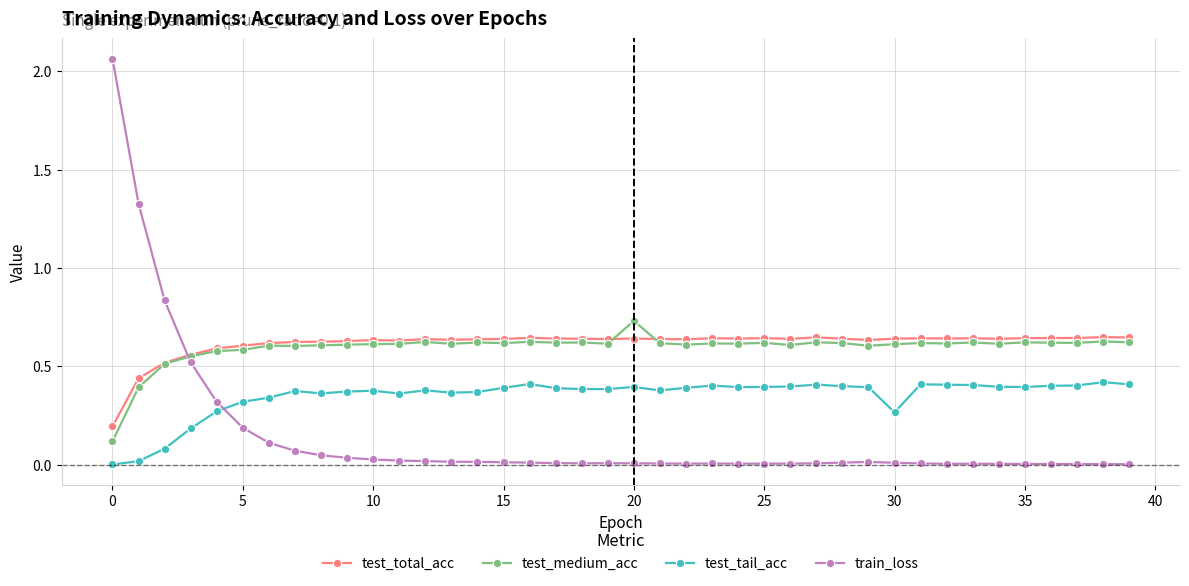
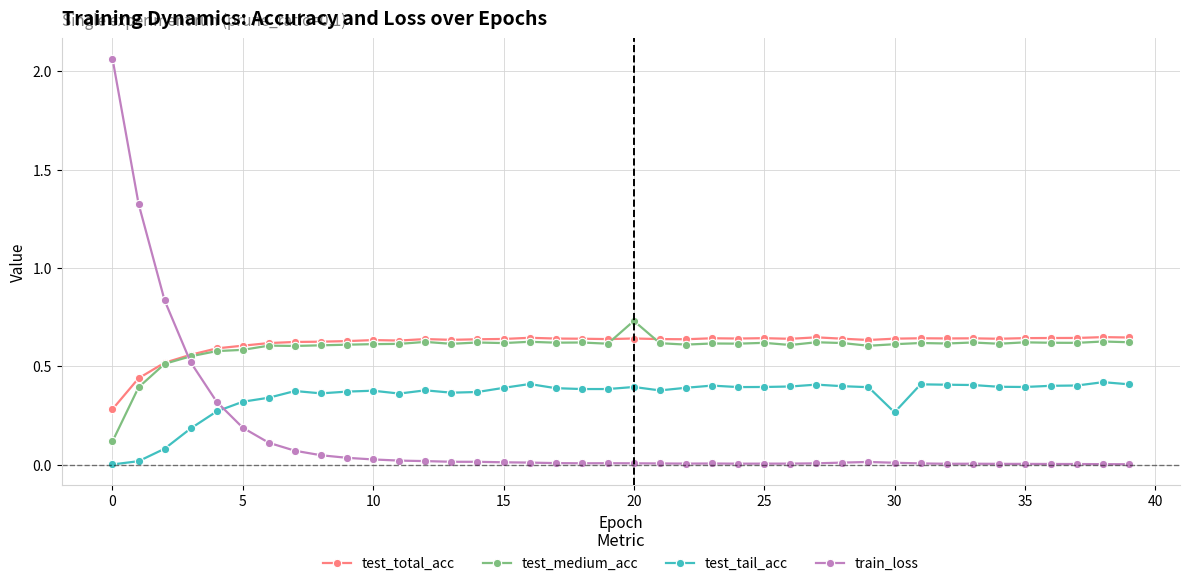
  {
    "test_total_acc": {
-     "0": 0.19,
+     "0": 0.28,
      "5": 0.60,
      "10": 0.63,
      "15": 0.64,
      "20": 0.64,
      "25": 0.64,
      "30": 0.64,
      "35": 0.64
    },
    "test_medium_acc": {
      "0": 0.12,
      "5": 0.58,
      "10": 0.61,
      "15": 0.62,
      "20": 0.73,
      "25": 0.62,
      "30": 0.61,
      "35": 0.62
    },
    "test_tail_acc": {
      "0": 0.00,
      "5": 0.32,
      "10": 0.38,
      "15": 0.39,
      "20": 0.39,
      "25": 0.39,
      "30": 0.27,
      "35": 0.39
    },
    "train_loss": {
      "0": 2.06,
      "5": 0.19,
      "10": 0.03,
      "15": 0.01,
      "20": 0.01,
      "25": 0.00,
      "30": 0.01,
      "35": 0.00
    }
  }
